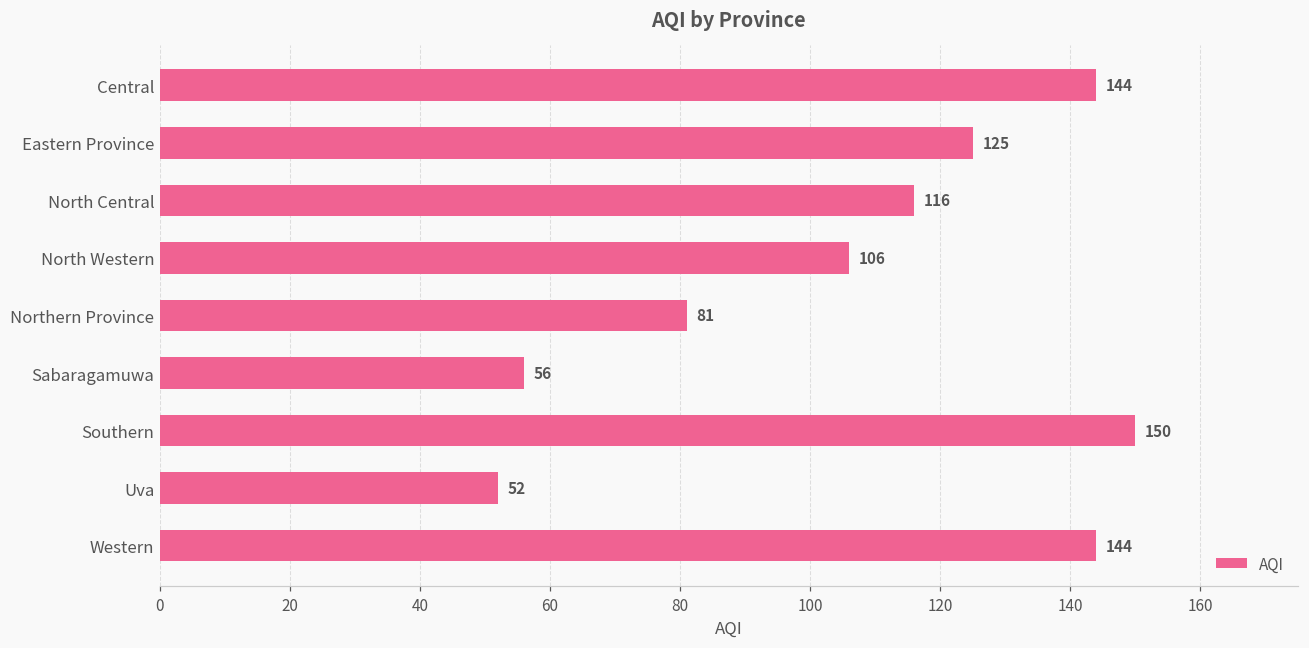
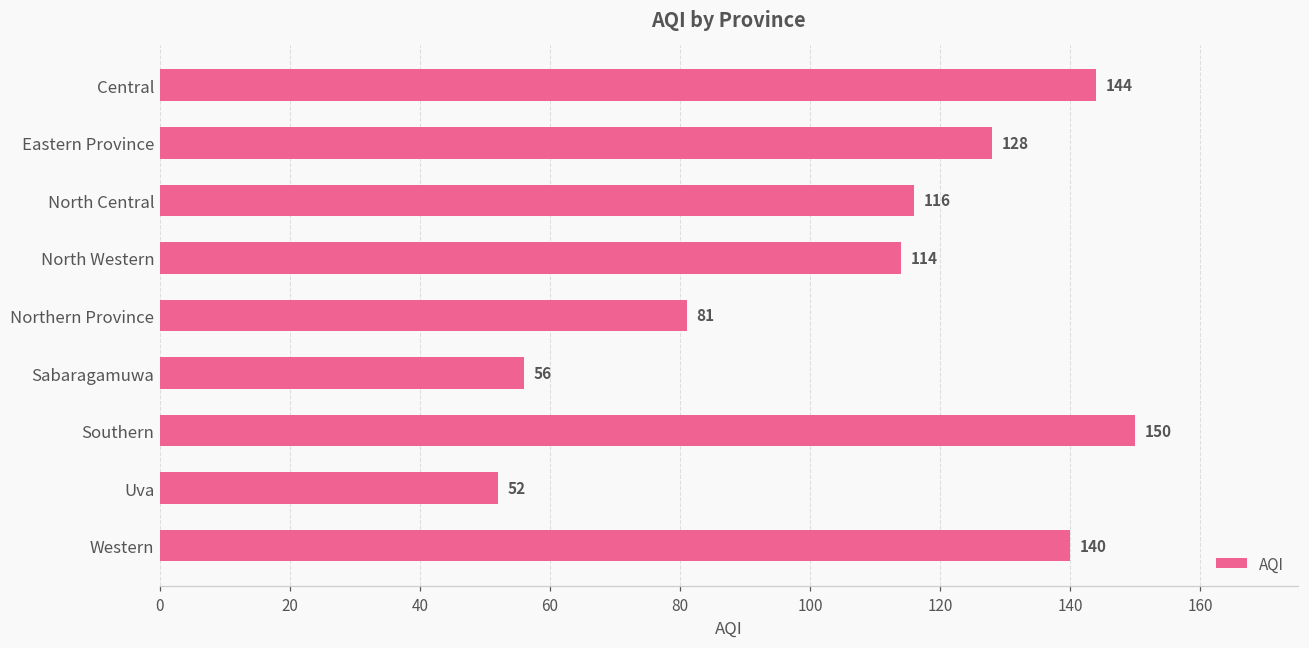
  {
    "Central": 144,
-   "Eastern Province": 125,
+   "Eastern Province": 128,
    "North Central": 116,
-   "North Western": 106,
+   "North Western": 114,
    "Northern Province": 81,
    "Sabaragamuwa": 56,
    "Southern": 150,
    "Uva": 52,
-   "Western": 144
+   "Western": 140
  }
